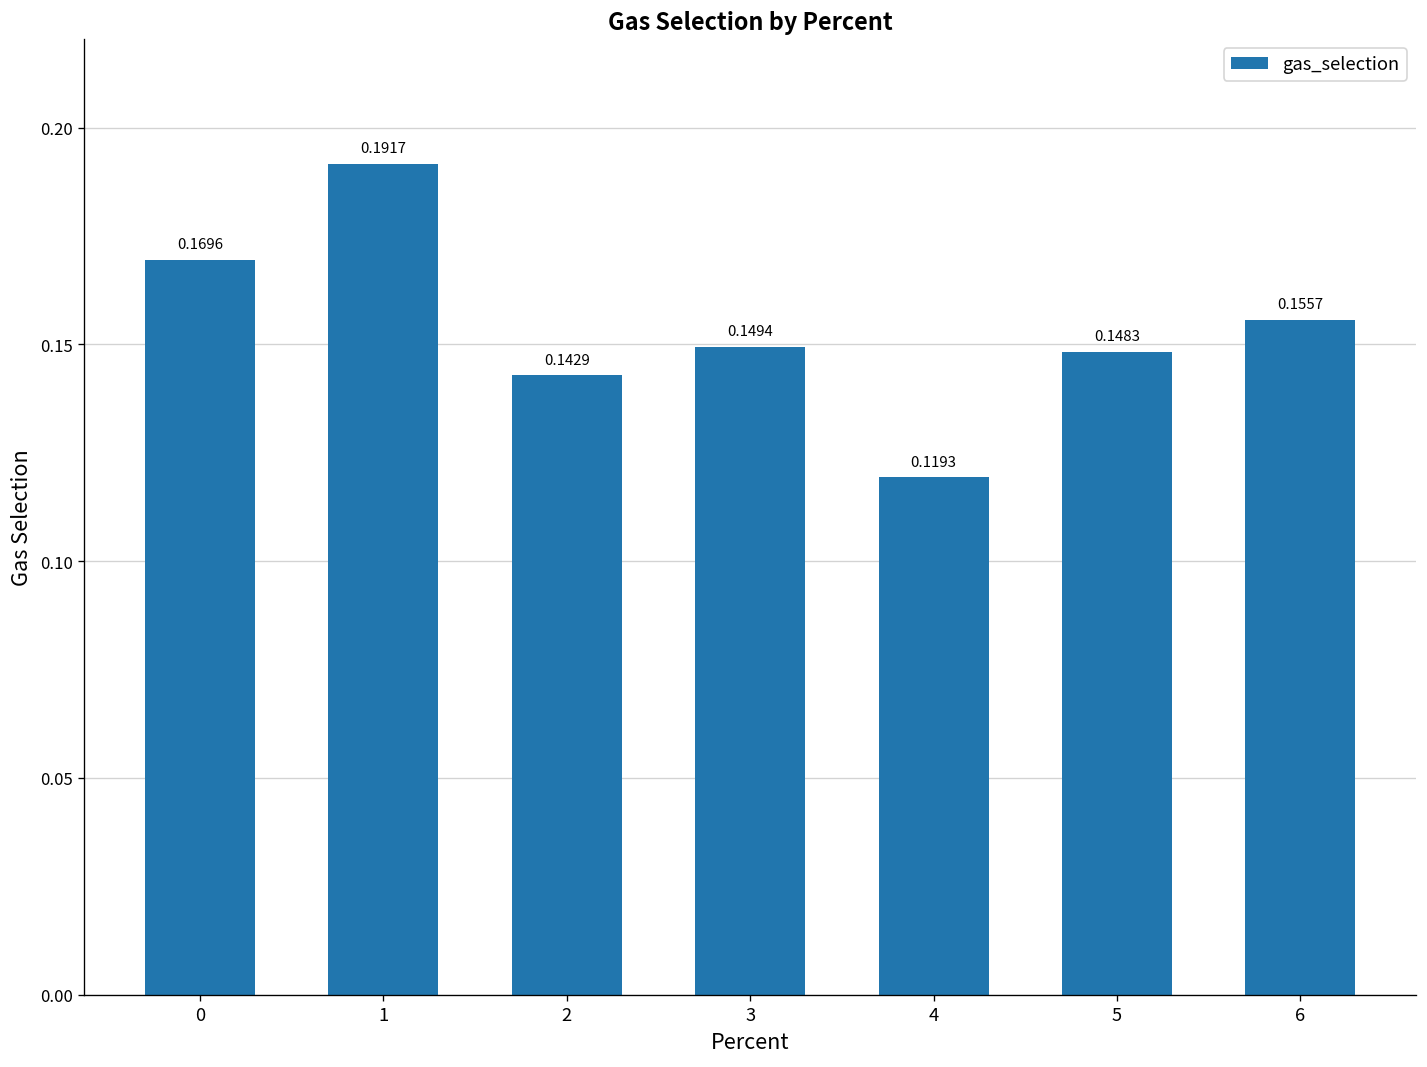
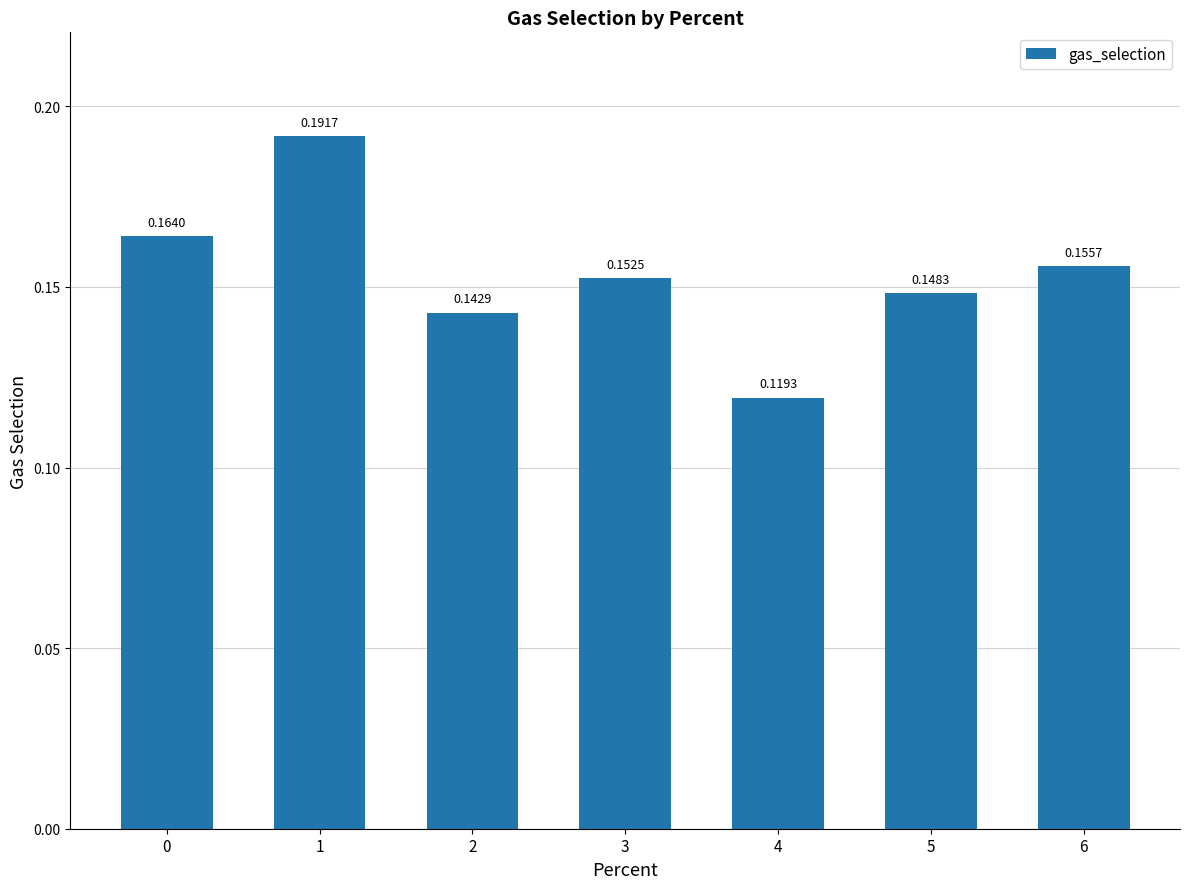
  {
-   "0": 0.1696,
+   "0": 0.1640,
    "1": 0.1917,
    "2": 0.1429,
-   "3": 0.1494,
+   "3": 0.1525,
    "4": 0.1193,
    "5": 0.1483,
    "6": 0.1557
  }
